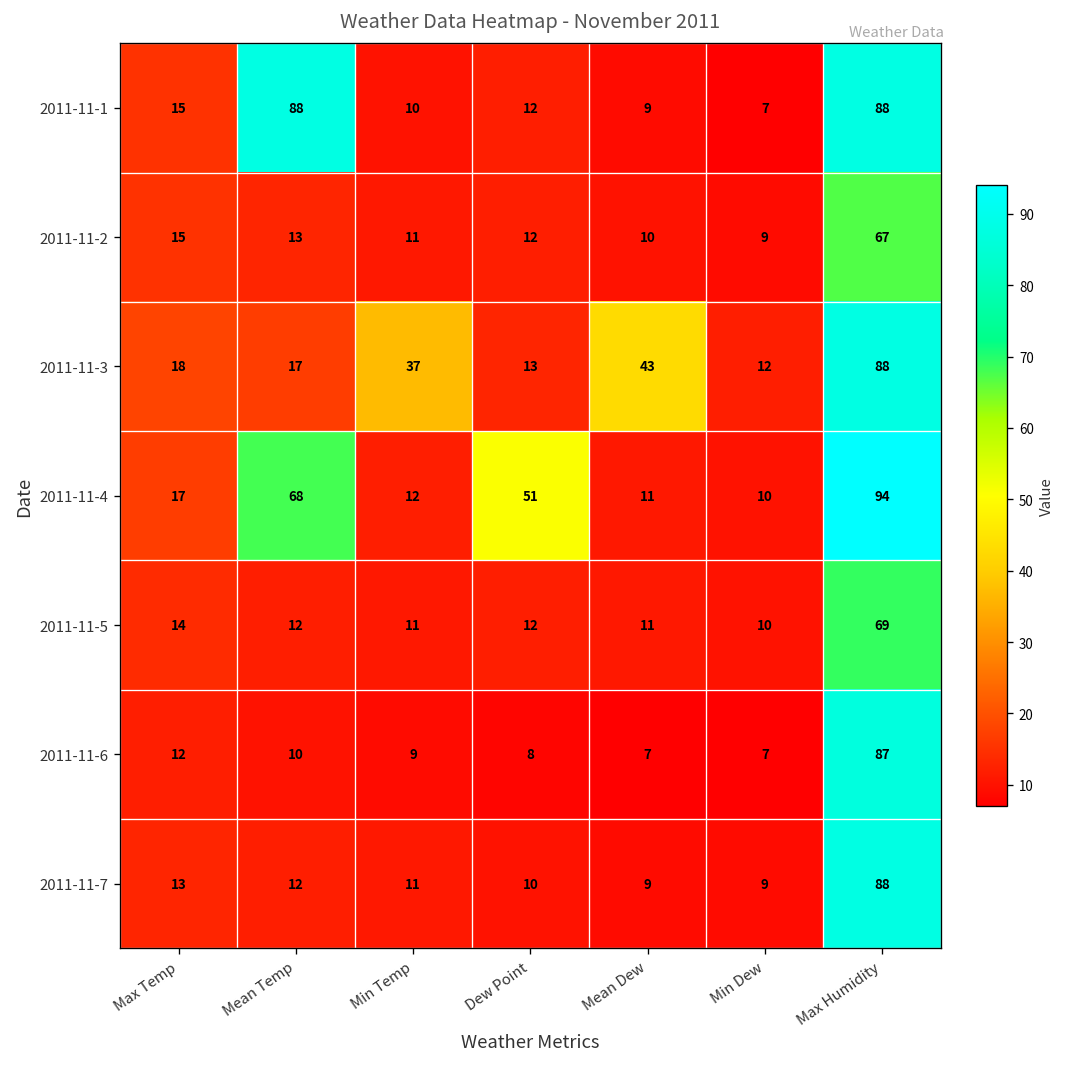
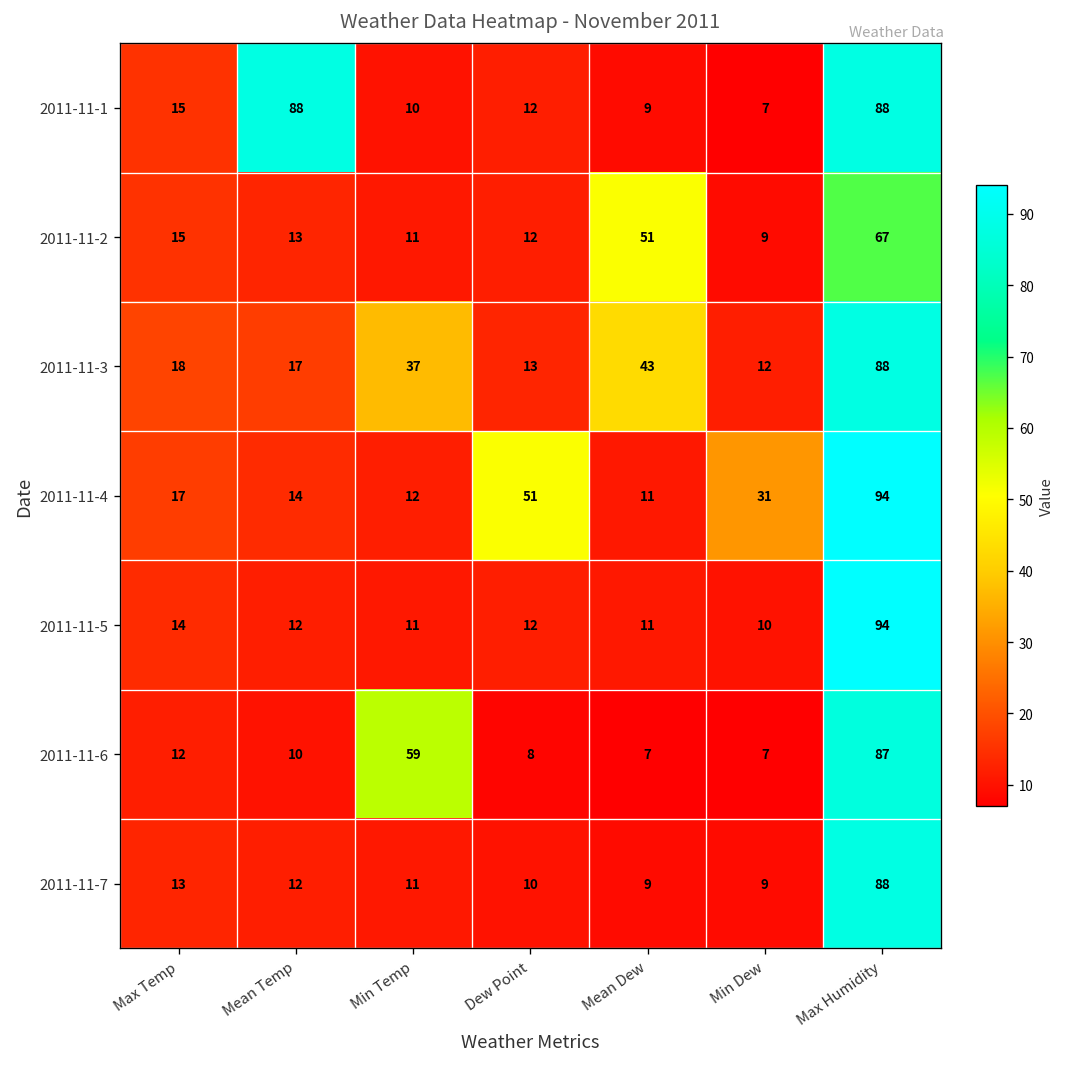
  {
    "2011-11-1": {
      "Max Temp": 15,
      "Mean Temp": 88,
      "Min Temp": 10,
      "Dew Point": 12,
      "Mean Dew": 9,
      "Min Dew": 7,
      "Max Humidity": 88
    },
    "2011-11-2": {
      "Max Temp": 15,
      "Mean Temp": 13,
      "Min Temp": 11,
      "Dew Point": 12,
-     "Mean Dew": 10,
+     "Mean Dew": 51,
      "Min Dew": 9,
      "Max Humidity": 67
    },
    "2011-11-3": {
      "Max Temp": 18,
      "Mean Temp": 17,
      "Min Temp": 37,
      "Dew Point": 13,
      "Mean Dew": 43,
      "Min Dew": 12,
      "Max Humidity": 88
    },
    "2011-11-4": {
      "Max Temp": 17,
-     "Mean Temp": 68,
+     "Mean Temp": 14,
      "Min Temp": 12,
      "Dew Point": 51,
      "Mean Dew": 11,
-     "Min Dew": 10,
+     "Min Dew": 31,
      "Max Humidity": 94
    },
    "2011-11-5": {
      "Max Temp": 14,
      "Mean Temp": 12,
      "Min Temp": 11,
      "Dew Point": 12,
      "Mean Dew": 11,
      "Min Dew": 10,
-     "Max Humidity": 69
+     "Max Humidity": 94
    },
    "2011-11-6": {
      "Max Temp": 12,
      "Mean Temp": 10,
-     "Min Temp": 9,
+     "Min Temp": 59,
      "Dew Point": 8,
      "Mean Dew": 7,
      "Min Dew": 7,
      "Max Humidity": 87
    },
    "2011-11-7": {
      "Max Temp": 13,
      "Mean Temp": 12,
      "Min Temp": 11,
      "Dew Point": 10,
      "Mean Dew": 9,
      "Min Dew": 9,
      "Max Humidity": 88
    }
  }
